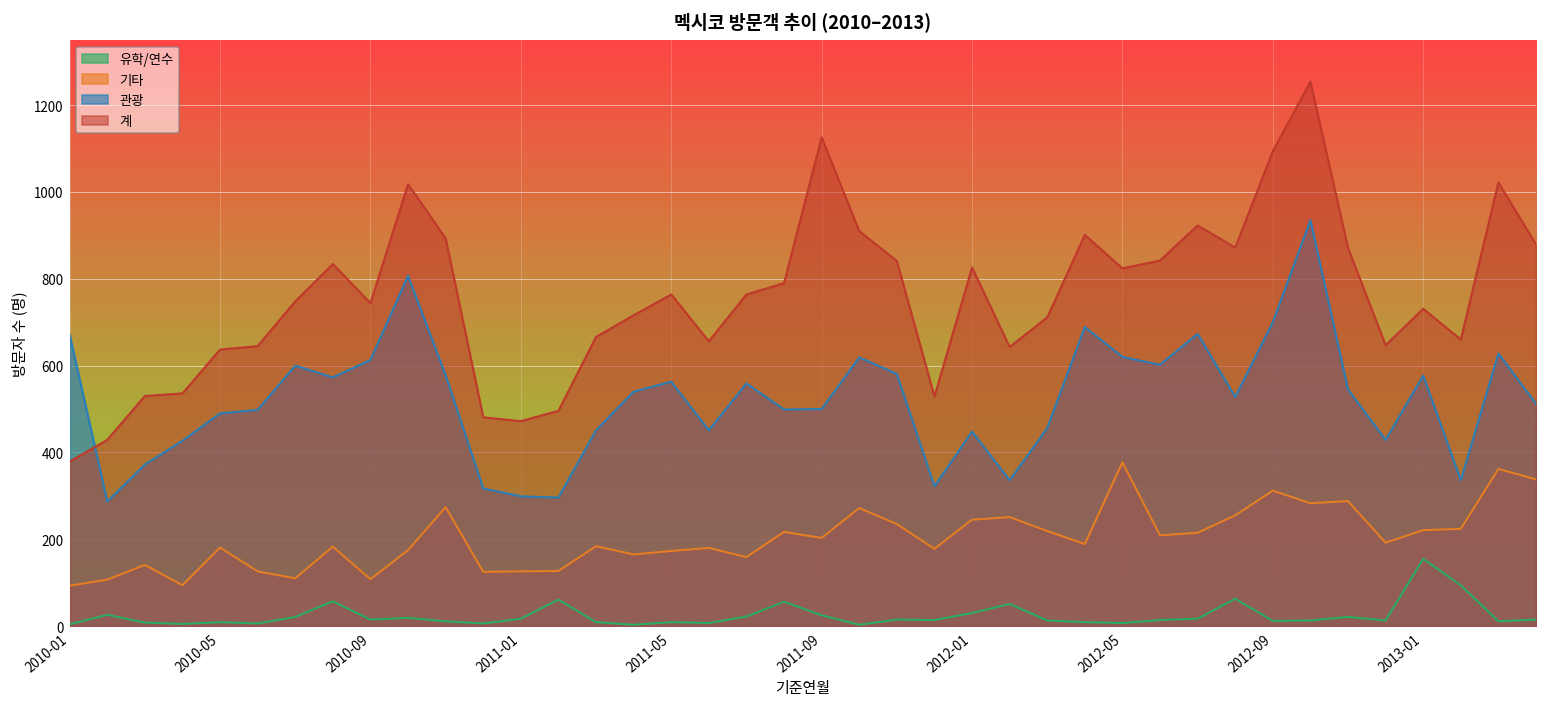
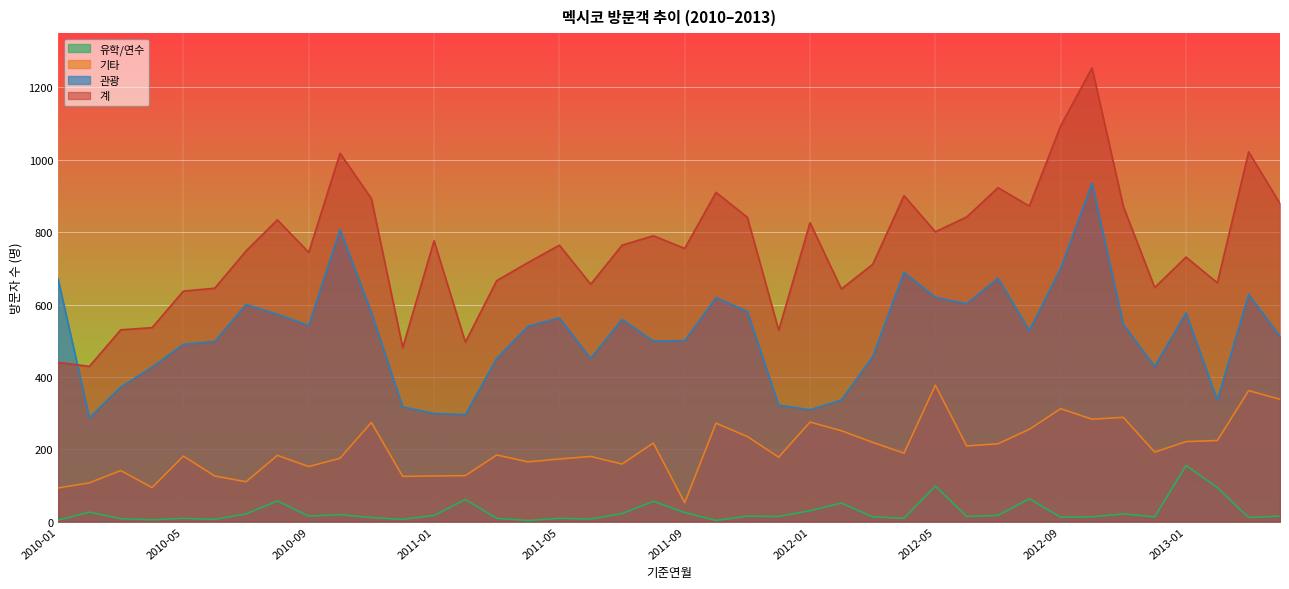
  {
    "유학/연수": {
      "2010-01": 0,
      "2010-05": 10,
      "2010-09": 20,
      "2011-01": 20,
      "2011-05": 10,
      "2011-09": 30,
      "2012-01": 30,
-     "2012-05": 10,
+     "2012-05": 100,
      "2012-09": 10,
      "2013-01": 160
    },
    "기타": {
      "2010-01": 90,
      "2010-05": 180,
-     "2010-09": 110,
+     "2010-09": 150,
      "2011-01": 130,
      "2011-05": 170,
-     "2011-09": 200,
-     "2012-01": 250,
+     "2011-09": 50,
+     "2012-01": 280,
      "2012-05": 380,
      "2012-09": 310,
      "2013-01": 220
    },
    "관광": {
      "2010-01": 670,
      "2010-05": 490,
-     "2010-09": 610,
+     "2010-09": 540,
      "2011-01": 300,
      "2011-05": 560,
      "2011-09": 500,
-     "2012-01": 450,
+     "2012-01": 310,
      "2012-05": 620,
      "2012-09": 700,
      "2013-01": 580
    },
    "계": {
-     "2010-01": 380,
+     "2010-01": 440,
      "2010-05": 640,
      "2010-09": 740,
-     "2011-01": 470,
+     "2011-01": 780,
      "2011-05": 760,
-     "2011-09": 1130,
+     "2011-09": 760,
      "2012-01": 830,
-     "2012-05": 820,
+     "2012-05": 800,
      "2012-09": 1090,
      "2013-01": 730
    }
  }
